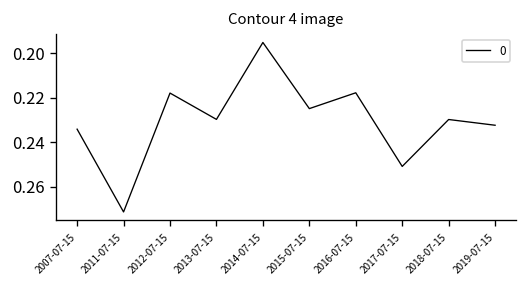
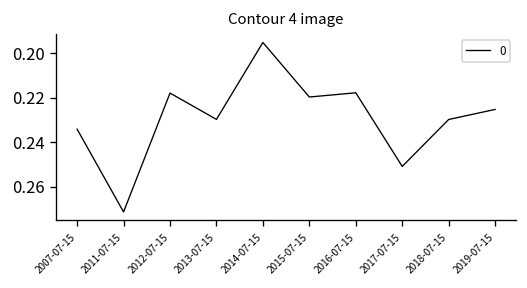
  {
    "2007-07-15": 0.234,
    "2011-07-15": 0.271,
    "2012-07-15": 0.218,
    "2013-07-15": 0.230,
    "2014-07-15": 0.195,
-   "2015-07-15": 0.225,
+   "2015-07-15": 0.220,
    "2016-07-15": 0.218,
    "2017-07-15": 0.251,
    "2018-07-15": 0.230,
-   "2019-07-15": 0.232
+   "2019-07-15": 0.225
  }
